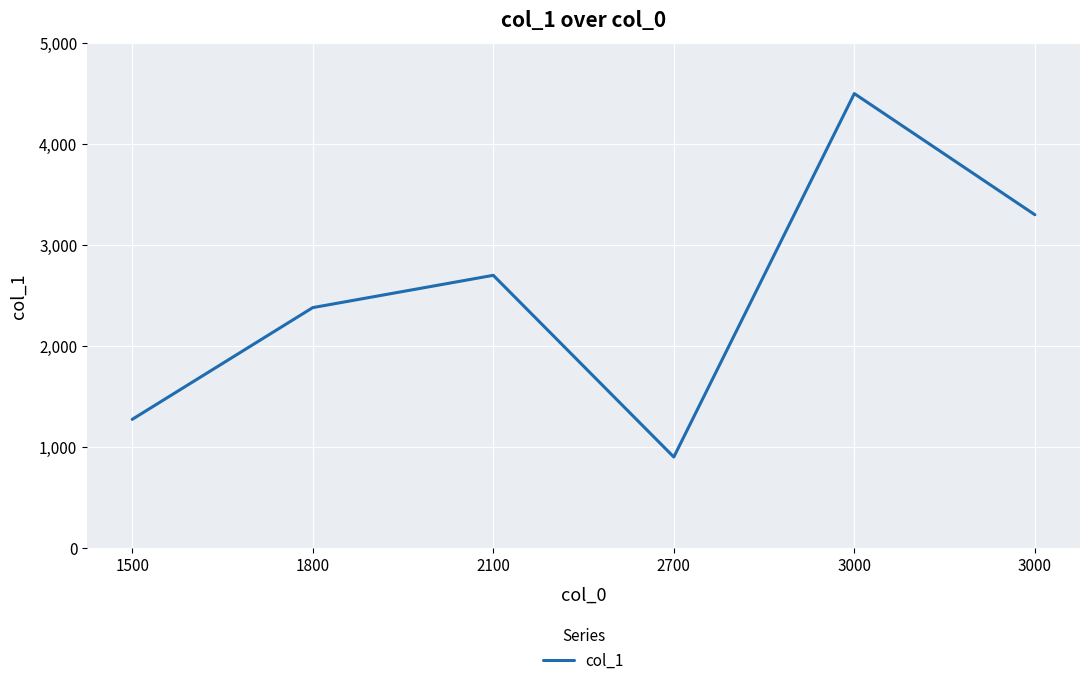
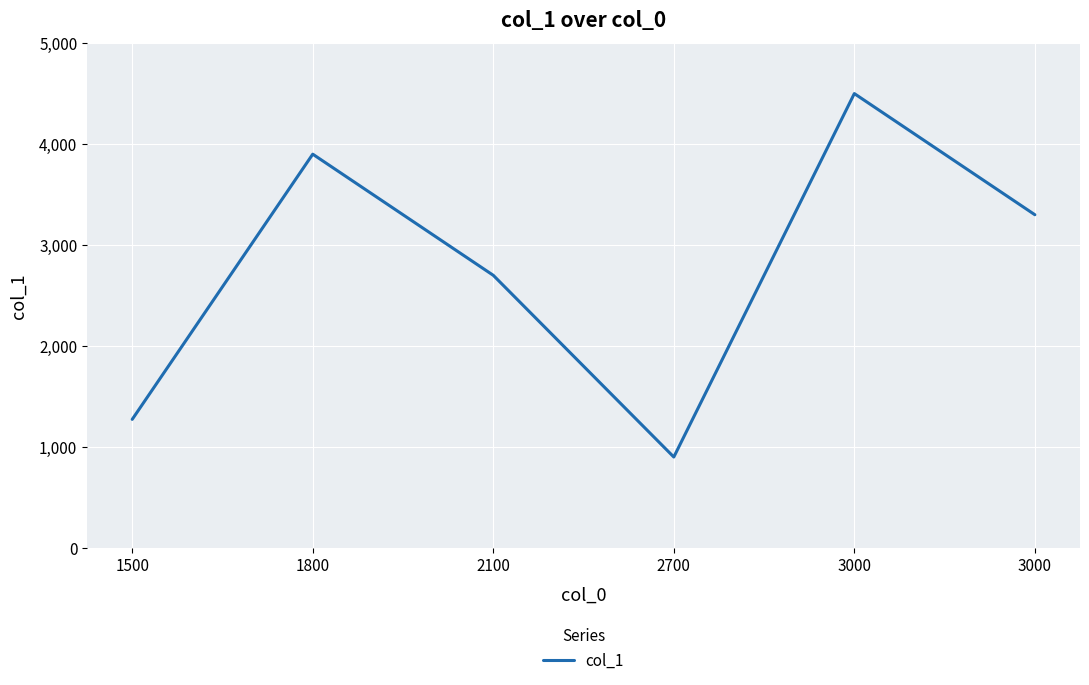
  {
    "1500": "1,270",
-   "1800": "2,380",
+   "1800": "3,900",
    "2100": "2,700",
    "2700": "900"
  }
